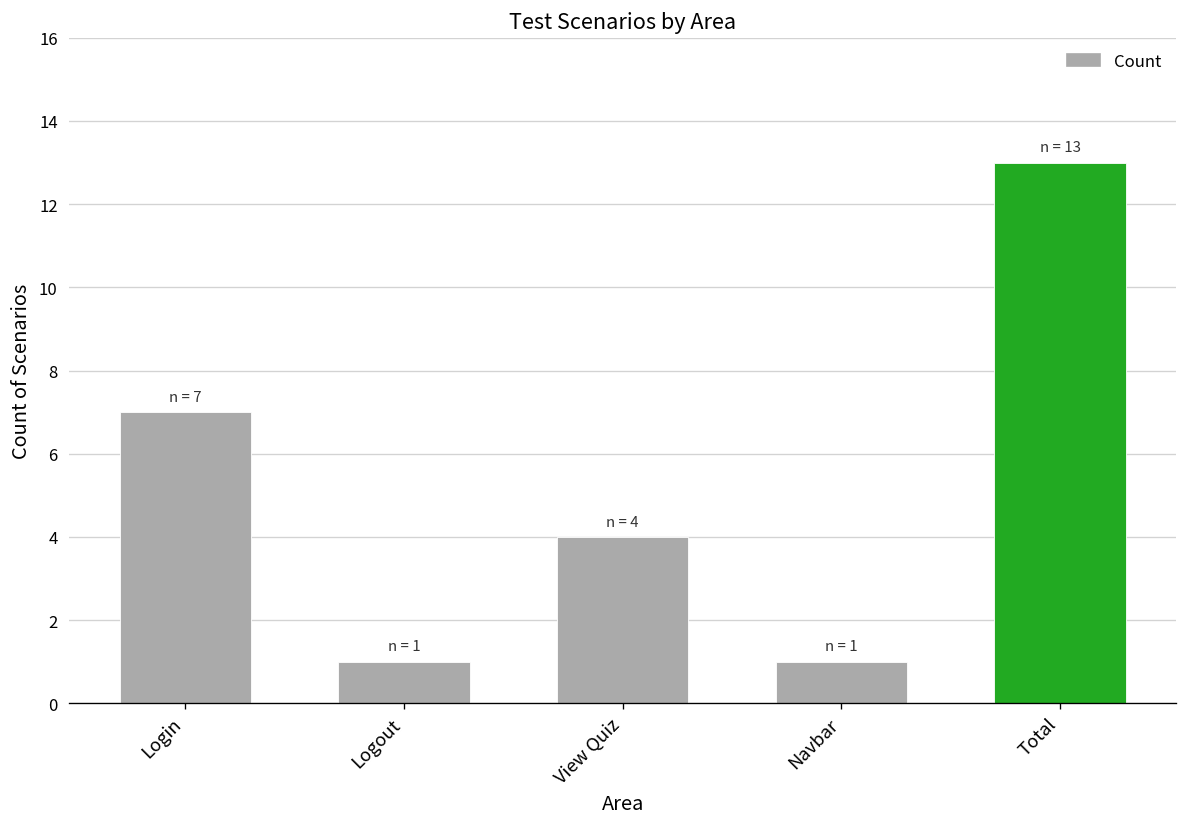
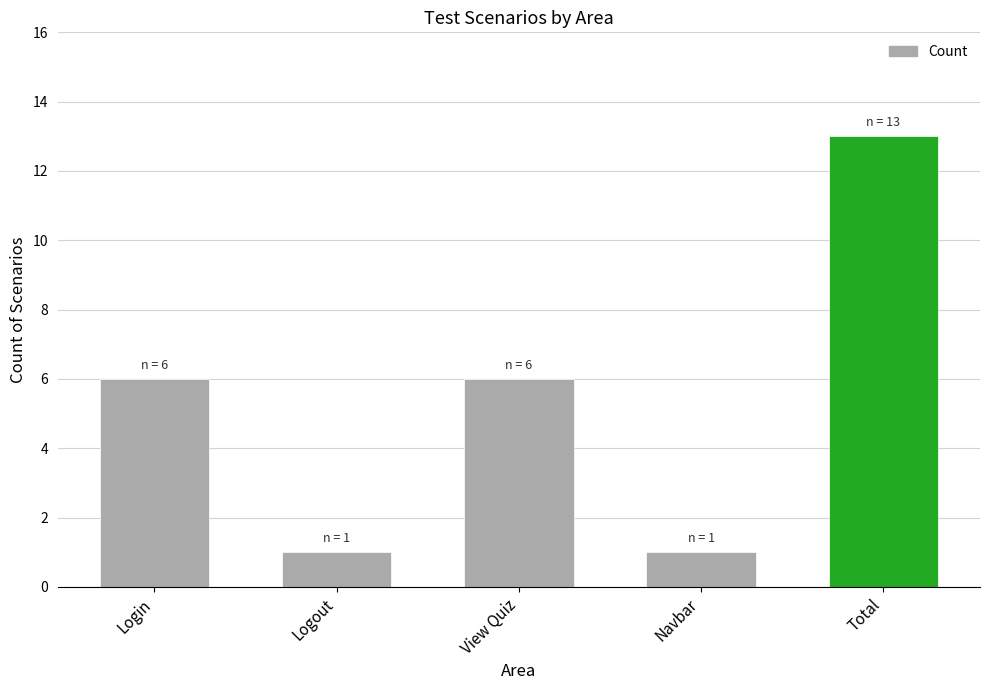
  {
-   "Login": 7,
+   "Login": 6,
    "Logout": 1,
-   "View Quiz": 4,
+   "View Quiz": 6,
    "Navbar": 1,
    "Total": 13
  }
